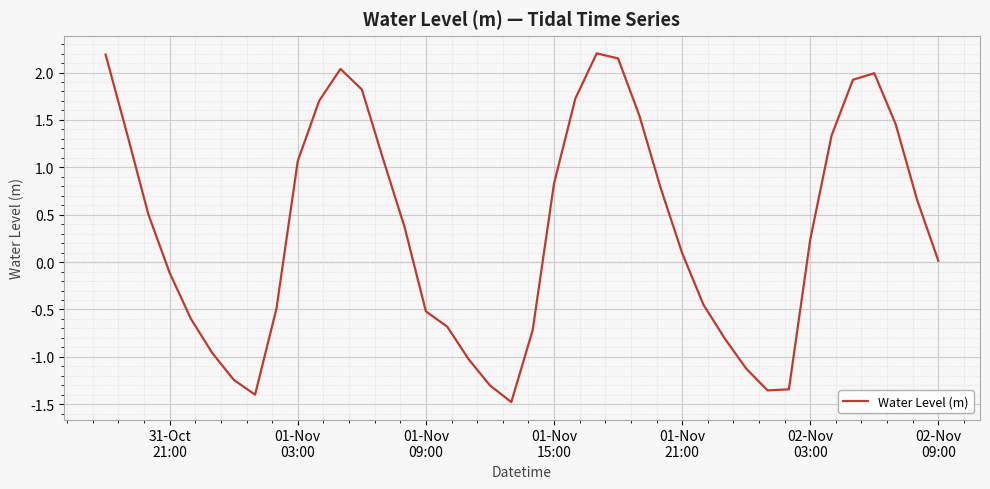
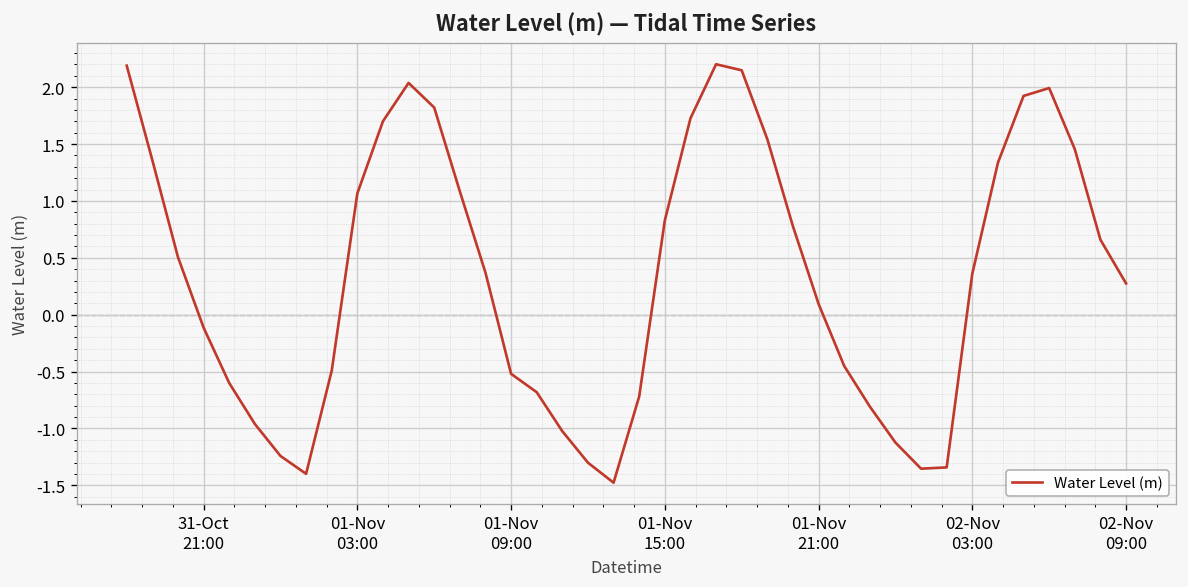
  {
    "31-Oct 21:00": -0.1,
    "01-Nov 03:00": 1.1,
    "01-Nov 09:00": -0.5,
    "01-Nov 15:00": 0.8,
    "01-Nov 21:00": 0.1,
-   "02-Nov 03:00": 0.2,
-   "02-Nov 09:00": 0.0
+   "02-Nov 03:00": 0.4,
+   "02-Nov 09:00": 0.3
  }
